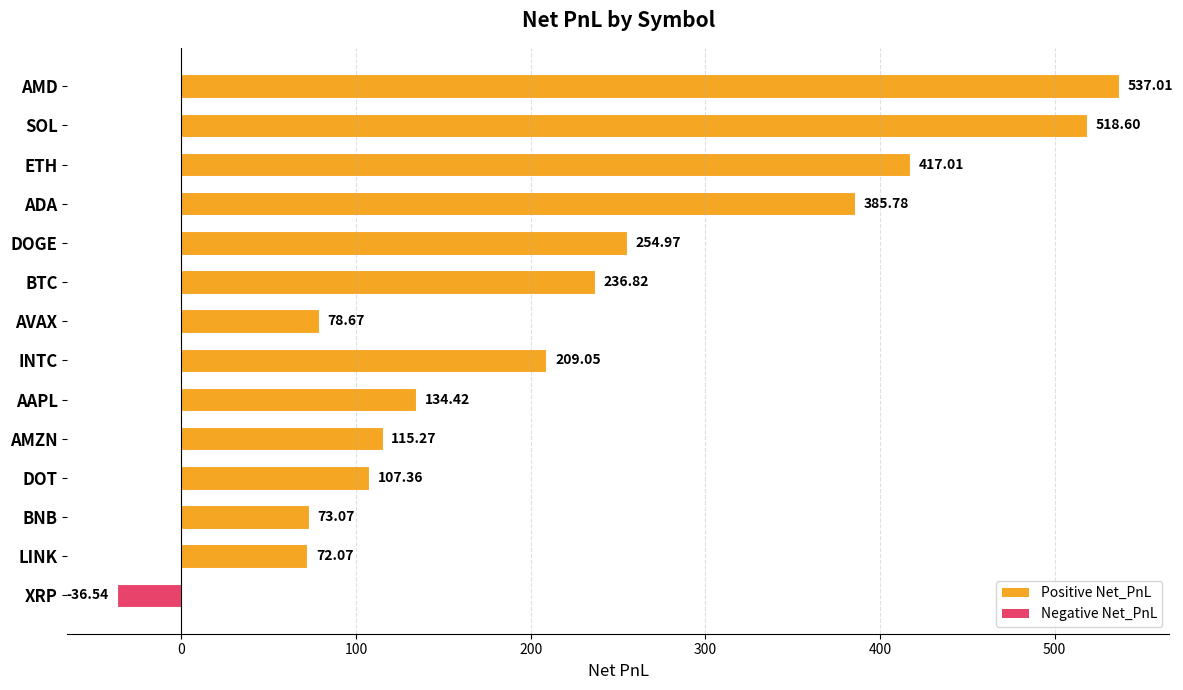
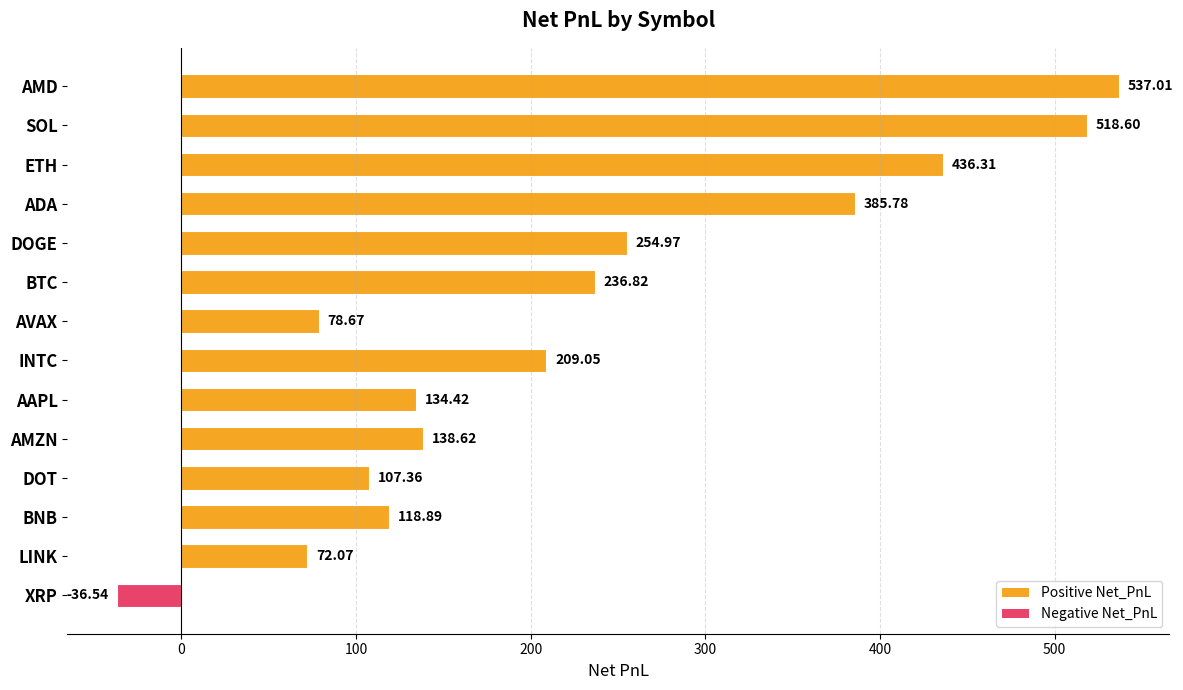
  {
    "AMD": 537.01,
    "SOL": 518.60,
-   "ETH": 417.01,
+   "ETH": 436.31,
    "ADA": 385.78,
    "DOGE": 254.97,
    "BTC": 236.82,
    "AVAX": 78.67,
    "INTC": 209.05,
    "AAPL": 134.42,
-   "AMZN": 115.27,
+   "AMZN": 138.62,
    "DOT": 107.36,
-   "BNB": 73.07,
+   "BNB": 118.89,
    "LINK": 72.07,
    "XRP": -36.54
  }
